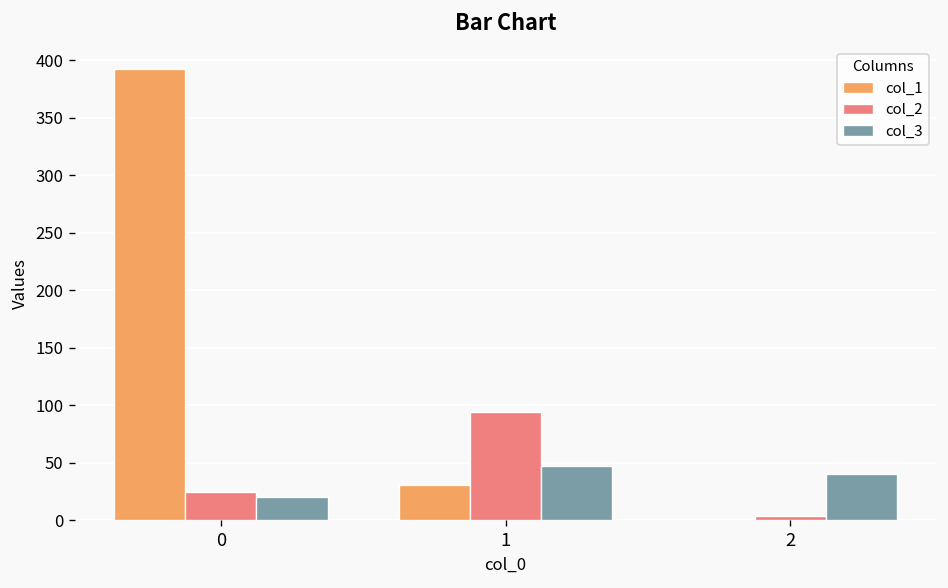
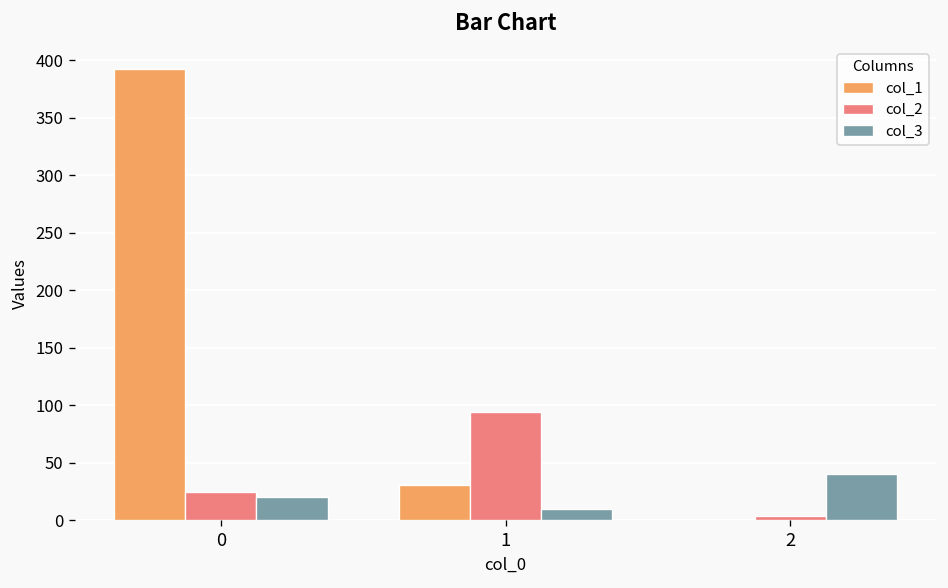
  {
    "col_3": {
      "0": 20,
-     "1": 50,
+     "1": 10,
      "2": 40
    }
  }
